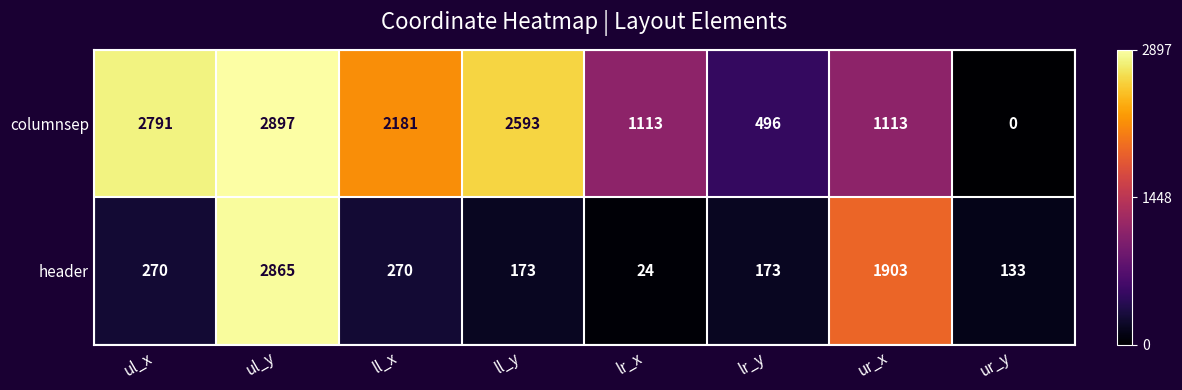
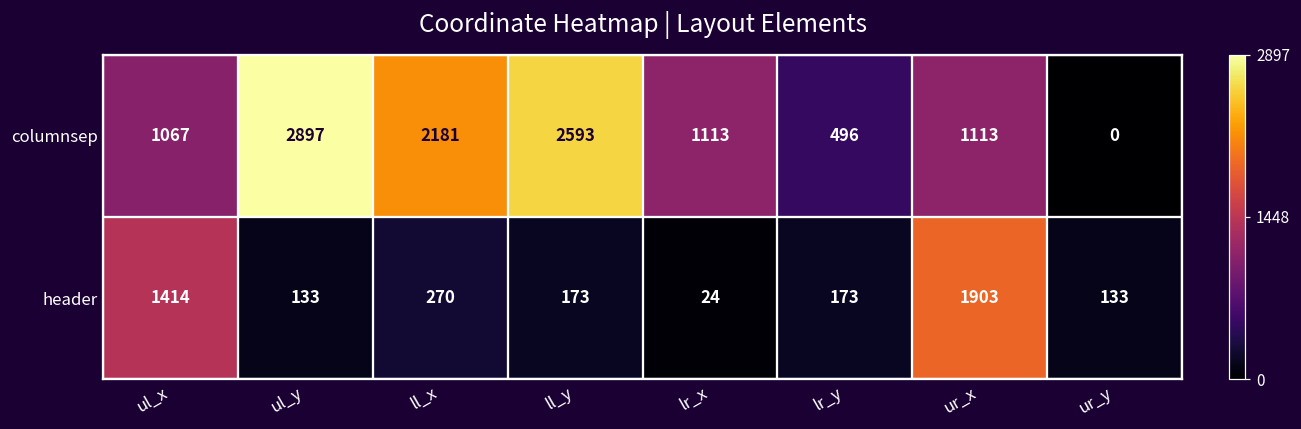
  {
    "columnsep": {
-     "ul_x": 2791,
+     "ul_x": 1067,
      "ul_y": 2897,
      "ll_x": 2181,
      "ll_y": 2593,
      "lr_x": 1113,
      "lr_y": 496,
      "ur_x": 1113,
      "ur_y": 0
    },
    "header": {
-     "ul_x": 270,
-     "ul_y": 2865,
+     "ul_x": 1414,
+     "ul_y": 133,
      "ll_x": 270,
      "ll_y": 173,
      "lr_x": 24,
      "lr_y": 173,
      "ur_x": 1903,
      "ur_y": 133
    }
  }
